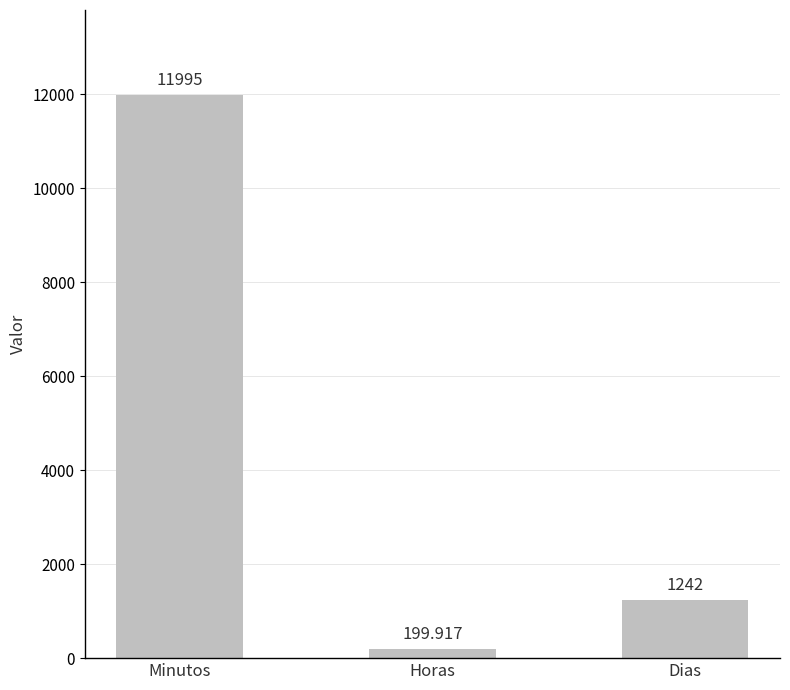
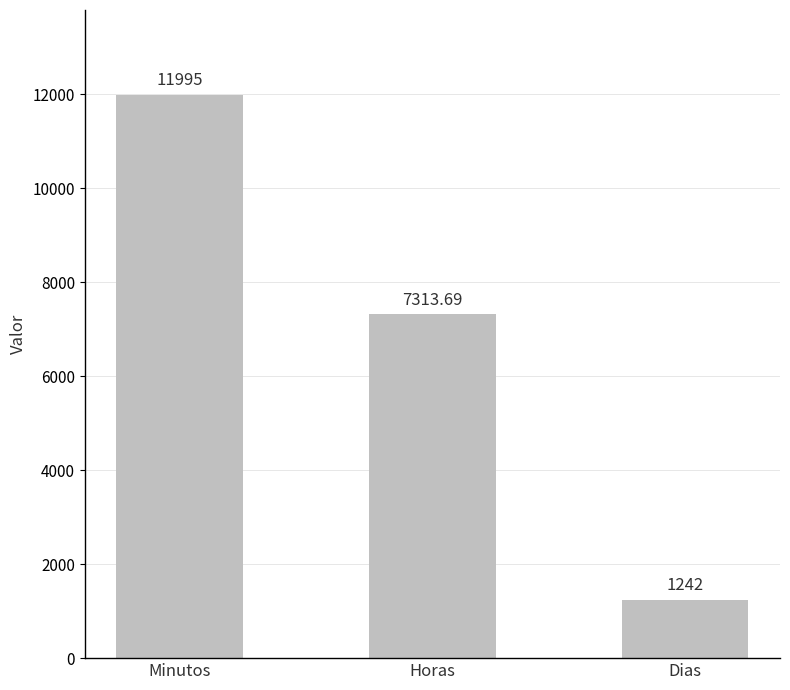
  {
    "Minutos": 11995,
-   "Horas": 199.917,
+   "Horas": 7313.69,
    "Dias": 1242
  }
